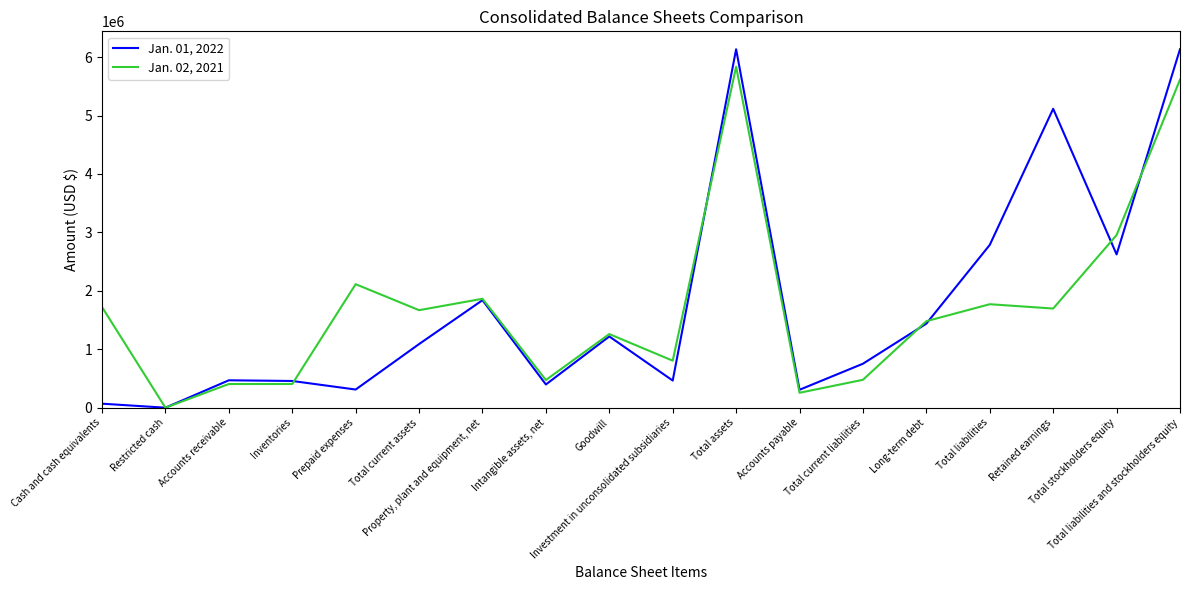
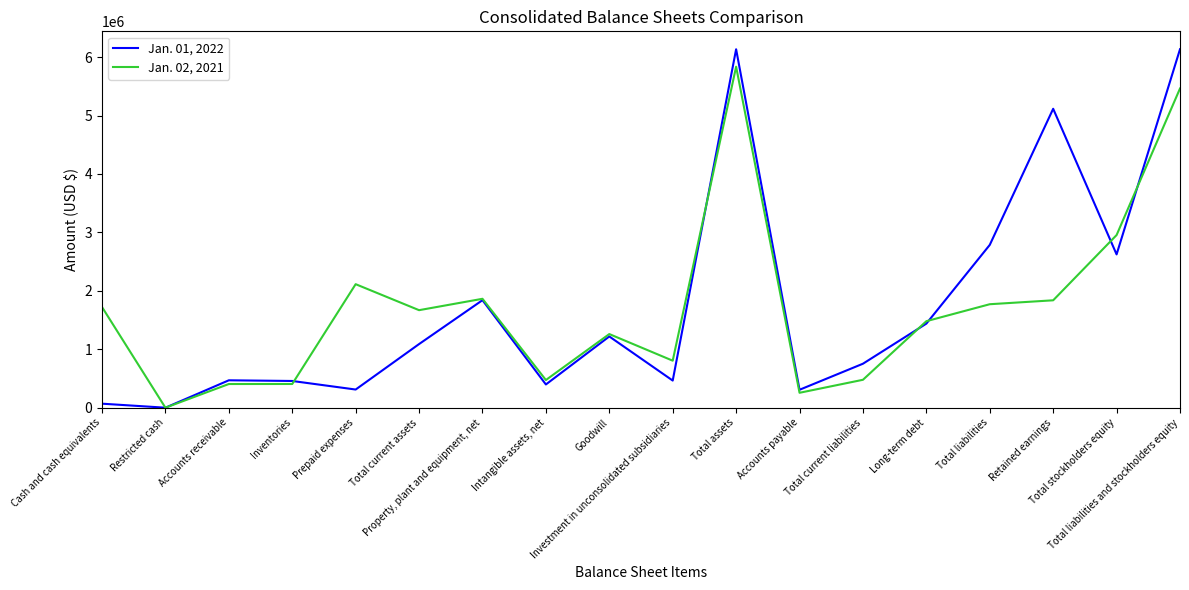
  {
    "Jan. 01, 2022": {
      "Cash and cash equivalents": 100000,
      "Accounts receivable": 500000,
      "Inventories": 500000,
      "Prepaid expenses": 300000,
      "Total current assets": 1100000,
      "Intangible assets, net": 400000,
      "Investment in unconsolidated subsidiaries": 500000,
      "Total assets": 6100000,
      "Accounts payable": 300000,
      "Total current liabilities": 800000,
      "Total liabilities": 2800000,
      "Retained earnings": 5100000,
      "Total stockholders equity": 2600000,
      "Total liabilities and stockholders equity": 6100000
    },
    "Jan. 02, 2021": {
      "Cash and cash equivalents": 1700000,
      "Accounts receivable": 400000,
      "Inventories": 400000,
      "Prepaid expenses": 2100000,
      "Total current assets": 1700000,
      "Intangible assets, net": 500000,
      "Investment in unconsolidated subsidiaries": 800000,
      "Total assets": 5800000,
      "Accounts payable": 300000,
      "Total current liabilities": 500000,
      "Total liabilities": 1800000,
-     "Retained earnings": 1700000,
+     "Retained earnings": 1800000,
      "Total stockholders equity": 3000000,
-     "Total liabilities and stockholders equity": 5600000
+     "Total liabilities and stockholders equity": 5500000
    }
  }
